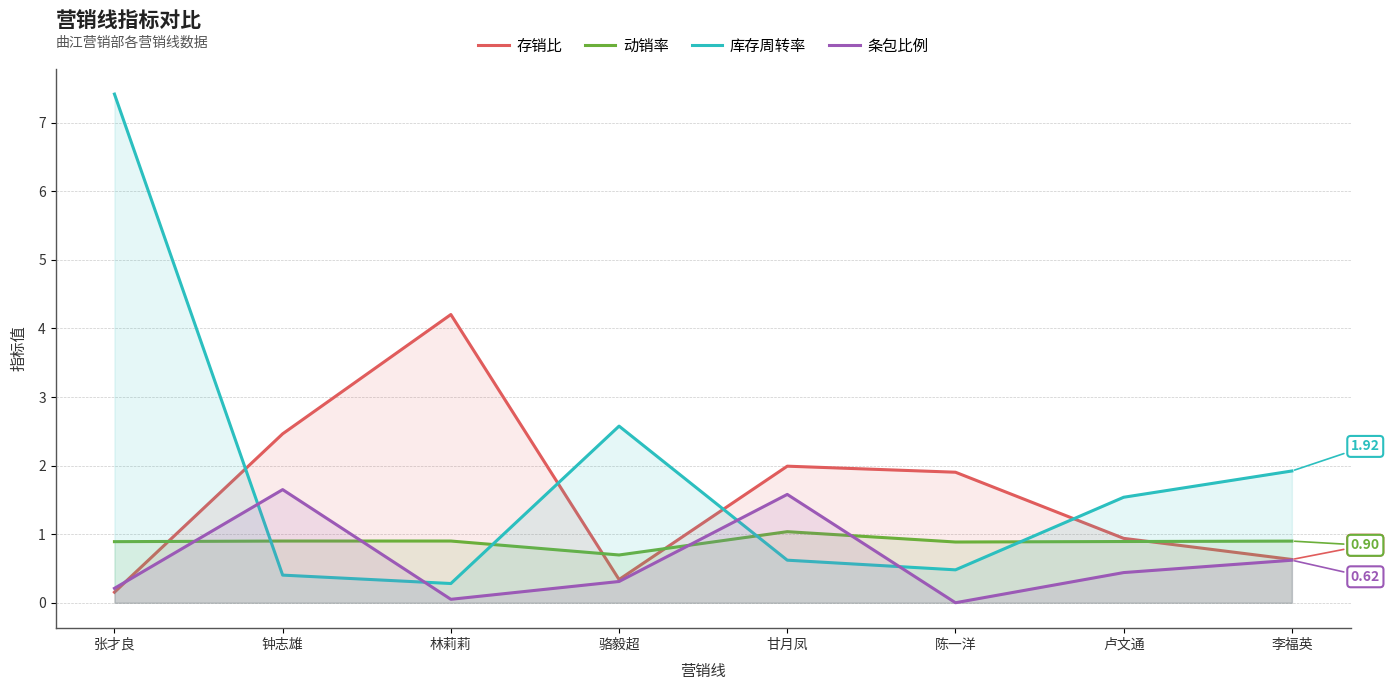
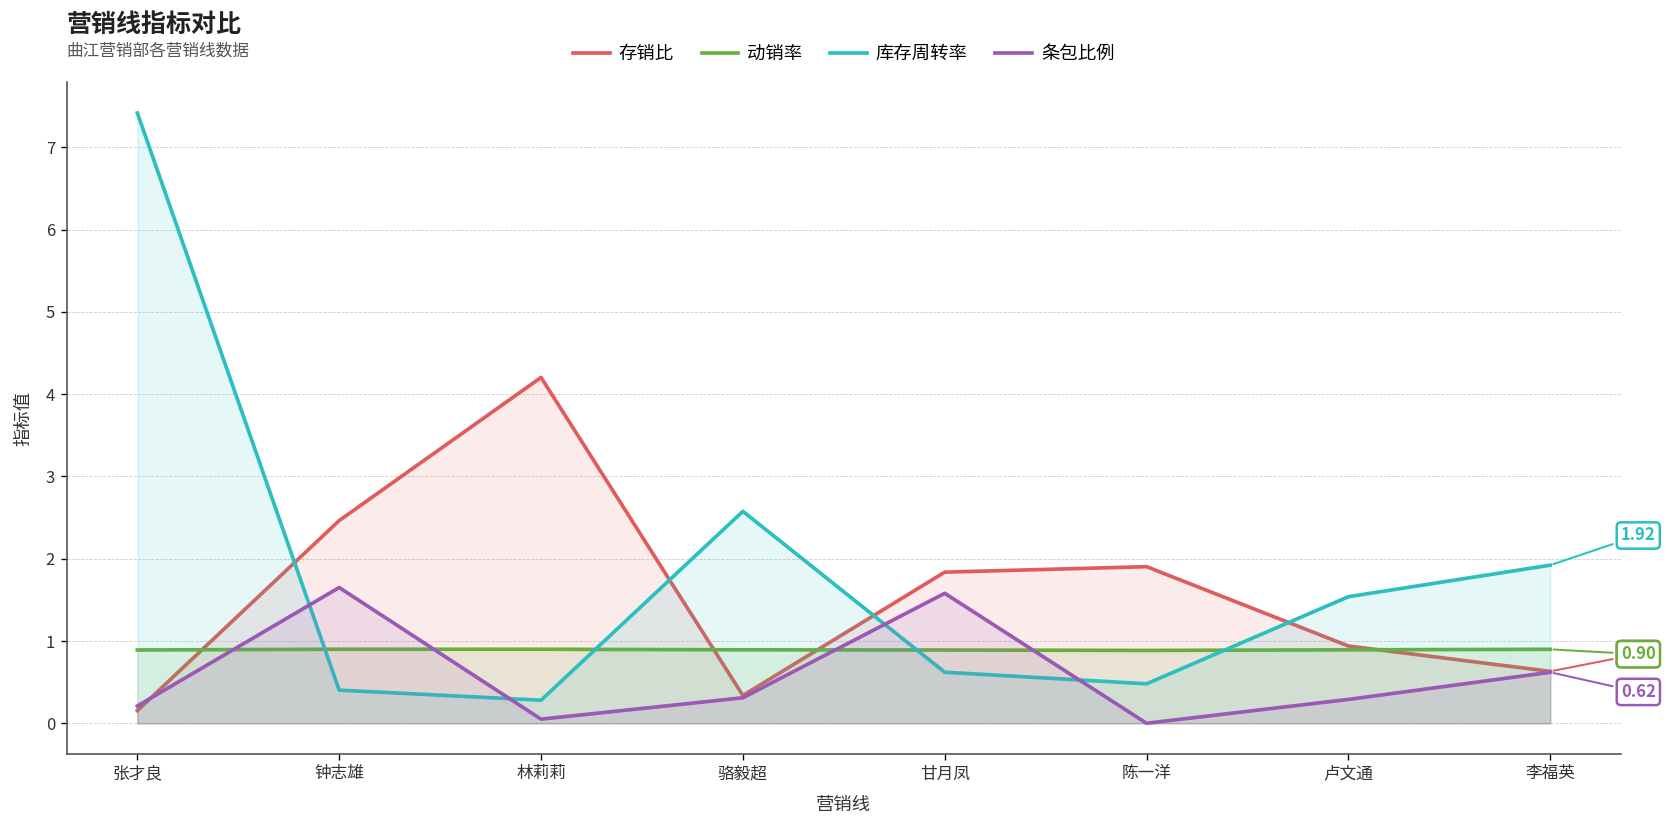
  {
    "存销比": {
      "张才良": 0.2,
      "钟志雄": 2.5,
      "林莉莉": 4.2,
-     "甘月凤": 2.0,
+     "甘月凤": 1.8,
      "陈一洋": 1.9,
      "卢文通": 0.9
    },
    "动销率": {
      "张才良": 0.9,
      "钟志雄": 0.9,
      "林莉莉": 0.9,
-     "骆毅超": 0.7,
-     "甘月凤": 1.0,
+     "骆毅超": 0.9,
+     "甘月凤": 0.9,
      "陈一洋": 0.9,
      "卢文通": 0.9
    },
    "库存周转率": {
      "张才良": 7.4,
      "钟志雄": 0.4,
      "林莉莉": 0.3,
      "骆毅超": 2.6,
      "甘月凤": 0.6,
      "陈一洋": 0.5,
      "卢文通": 1.5
    },
    "条包比例": {
      "张才良": 0.2,
      "钟志雄": 1.7,
      "林莉莉": 0.1,
      "甘月凤": 1.6,
      "陈一洋": 0.0,
-     "卢文通": 0.4
+     "卢文通": 0.3
    }
  }
